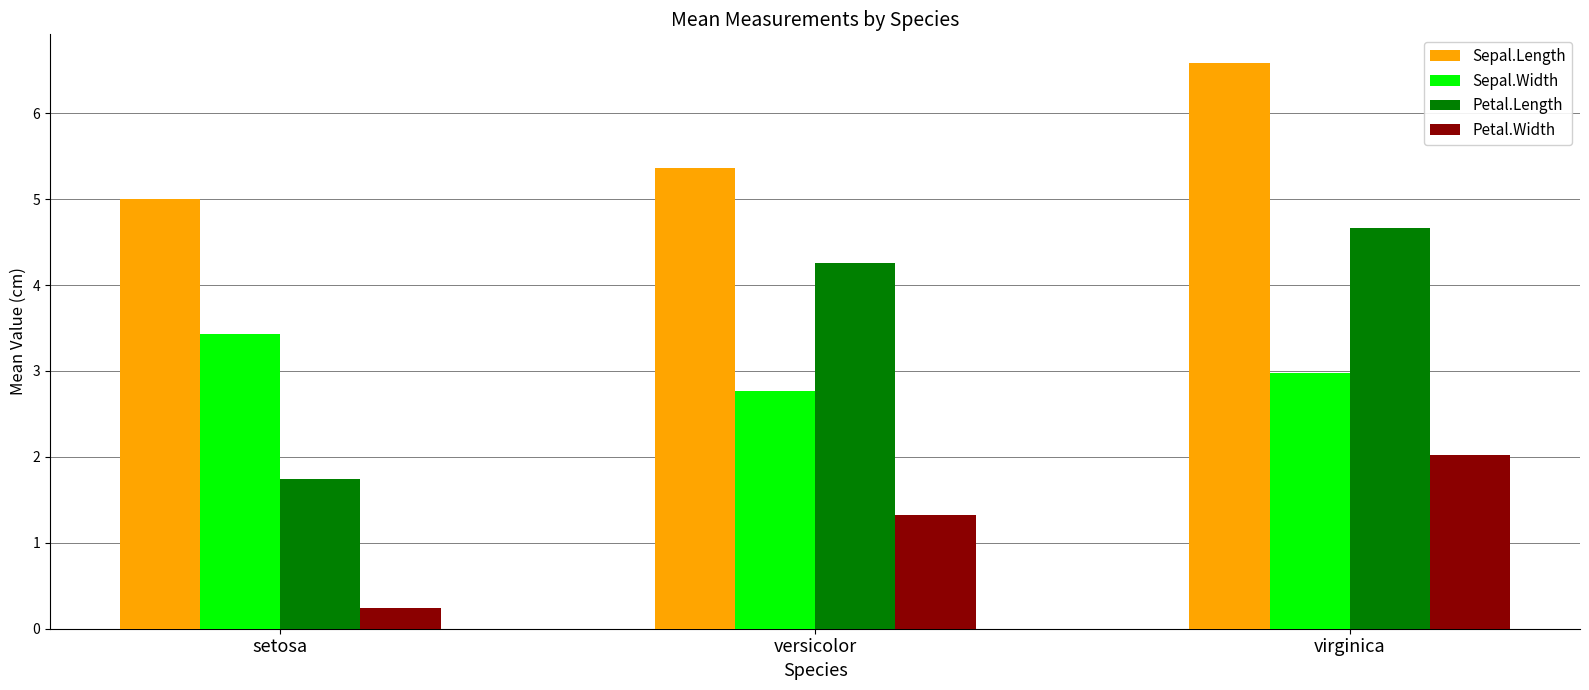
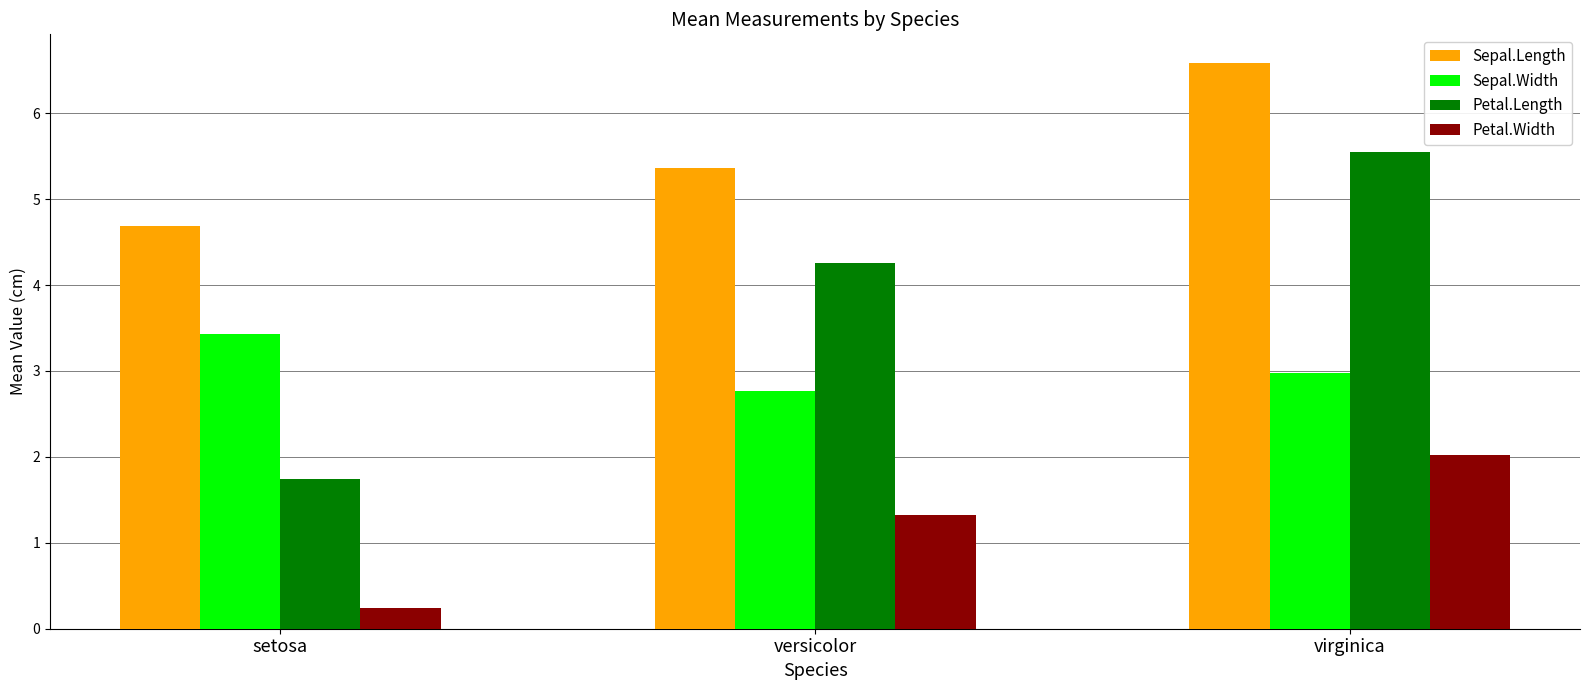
  {
    "Sepal.Length": {
-     "setosa": 5.0,
+     "setosa": 4.7,
      "versicolor": 5.4,
      "virginica": 6.6
    },
    "Sepal.Width": {
      "setosa": 3.4,
      "versicolor": 2.8,
      "virginica": 3.0
    },
    "Petal.Length": {
      "setosa": 1.7,
      "versicolor": 4.3,
-     "virginica": 4.7
+     "virginica": 5.6
    },
    "Petal.Width": {
      "setosa": 0.2,
      "versicolor": 1.3,
      "virginica": 2.0
    }
  }
